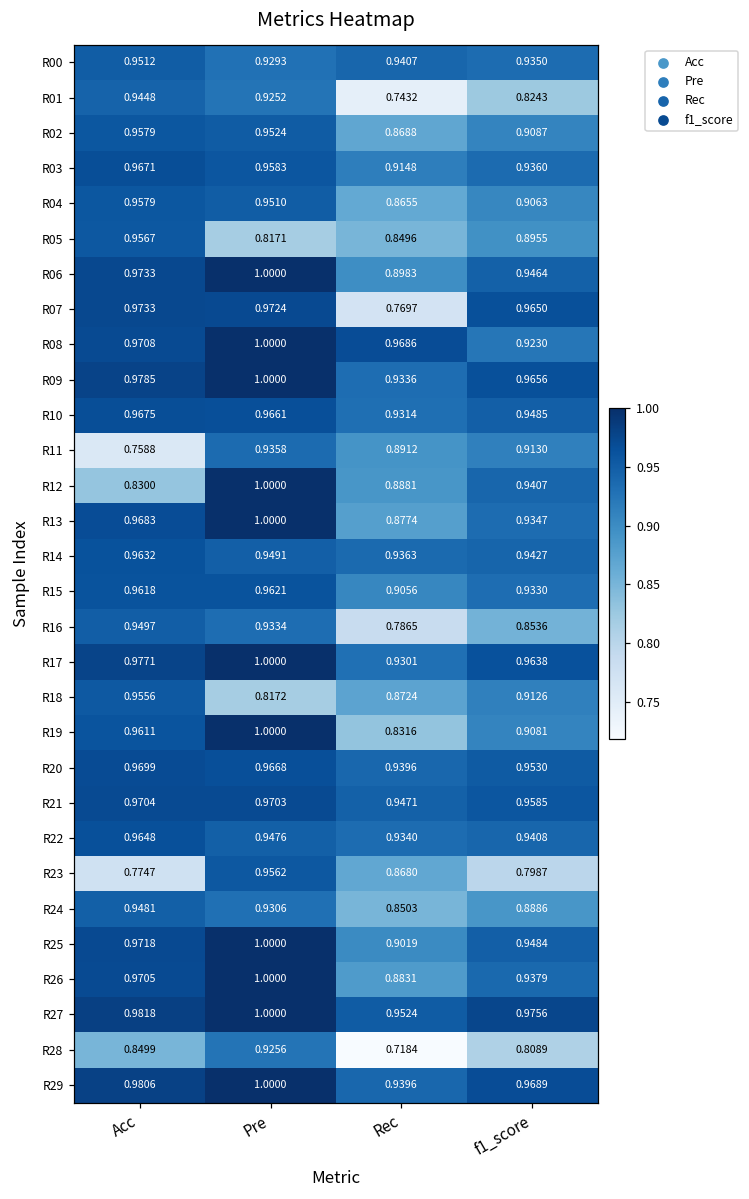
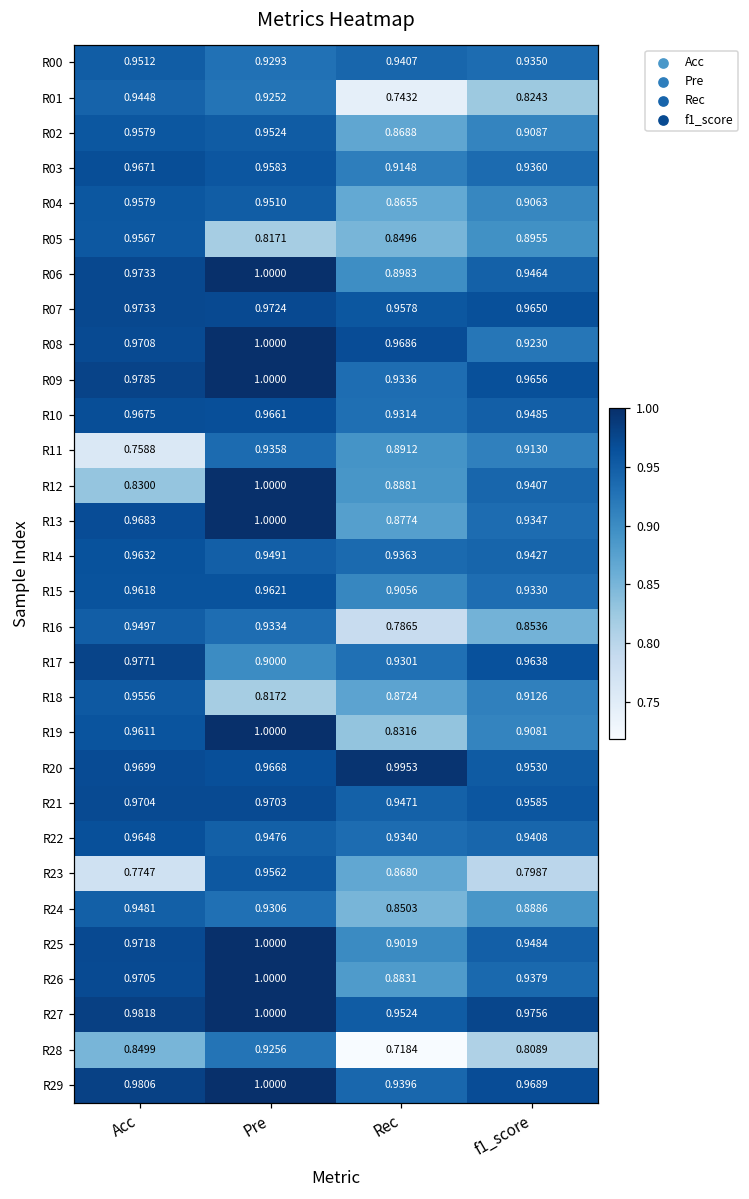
  {
    "R00": {
      "Acc": 0.9512,
      "Pre": 0.9293,
      "Rec": 0.9407,
      "f1_score": 0.9350
    },
    "R01": {
      "Acc": 0.9448,
      "Pre": 0.9252,
      "Rec": 0.7432,
      "f1_score": 0.8243
    },
    "R02": {
      "Acc": 0.9579,
      "Pre": 0.9524,
      "Rec": 0.8688,
      "f1_score": 0.9087
    },
    "R03": {
      "Acc": 0.9671,
      "Pre": 0.9583,
      "Rec": 0.9148,
      "f1_score": 0.9360
    },
    "R04": {
      "Acc": 0.9579,
      "Pre": 0.9510,
      "Rec": 0.8655,
      "f1_score": 0.9063
    },
    "R05": {
      "Acc": 0.9567,
      "Pre": 0.8171,
      "Rec": 0.8496,
      "f1_score": 0.8955
    },
    "R06": {
      "Acc": 0.9733,
      "Pre": 1.0000,
      "Rec": 0.8983,
      "f1_score": 0.9464
    },
    "R07": {
      "Acc": 0.9733,
      "Pre": 0.9724,
-     "Rec": 0.7697,
+     "Rec": 0.9578,
      "f1_score": 0.9650
    },
    "R08": {
      "Acc": 0.9708,
      "Pre": 1.0000,
      "Rec": 0.9686,
      "f1_score": 0.9230
    },
    "R09": {
      "Acc": 0.9785,
      "Pre": 1.0000,
      "Rec": 0.9336,
      "f1_score": 0.9656
    },
    "R10": {
      "Acc": 0.9675,
      "Pre": 0.9661,
      "Rec": 0.9314,
      "f1_score": 0.9485
    },
    "R11": {
      "Acc": 0.7588,
      "Pre": 0.9358,
      "Rec": 0.8912,
      "f1_score": 0.9130
    },
    "R12": {
      "Acc": 0.8300,
      "Pre": 1.0000,
      "Rec": 0.8881,
      "f1_score": 0.9407
    },
    "R13": {
      "Acc": 0.9683,
      "Pre": 1.0000,
      "Rec": 0.8774,
      "f1_score": 0.9347
    },
    "R14": {
      "Acc": 0.9632,
      "Pre": 0.9491,
      "Rec": 0.9363,
      "f1_score": 0.9427
    },
    "R15": {
      "Acc": 0.9618,
      "Pre": 0.9621,
      "Rec": 0.9056,
      "f1_score": 0.9330
    },
    "R16": {
      "Acc": 0.9497,
      "Pre": 0.9334,
      "Rec": 0.7865,
      "f1_score": 0.8536
    },
    "R17": {
      "Acc": 0.9771,
-     "Pre": 1.0000,
+     "Pre": 0.9000,
      "Rec": 0.9301,
      "f1_score": 0.9638
    },
    "R18": {
      "Acc": 0.9556,
      "Pre": 0.8172,
      "Rec": 0.8724,
      "f1_score": 0.9126
    },
    "R19": {
      "Acc": 0.9611,
      "Pre": 1.0000,
      "Rec": 0.8316,
      "f1_score": 0.9081
    },
    "R20": {
      "Acc": 0.9699,
      "Pre": 0.9668,
-     "Rec": 0.9396,
+     "Rec": 0.9953,
      "f1_score": 0.9530
    },
    "R21": {
      "Acc": 0.9704,
      "Pre": 0.9703,
      "Rec": 0.9471,
      "f1_score": 0.9585
    },
    "R22": {
      "Acc": 0.9648,
      "Pre": 0.9476,
      "Rec": 0.9340,
      "f1_score": 0.9408
    },
    "R23": {
      "Acc": 0.7747,
      "Pre": 0.9562,
      "Rec": 0.8680,
      "f1_score": 0.7987
    },
    "R24": {
      "Acc": 0.9481,
      "Pre": 0.9306,
      "Rec": 0.8503,
      "f1_score": 0.8886
    },
    "R25": {
      "Acc": 0.9718,
      "Pre": 1.0000,
      "Rec": 0.9019,
      "f1_score": 0.9484
    },
    "R26": {
      "Acc": 0.9705,
      "Pre": 1.0000,
      "Rec": 0.8831,
      "f1_score": 0.9379
    },
    "R27": {
      "Acc": 0.9818,
      "Pre": 1.0000,
      "Rec": 0.9524,
      "f1_score": 0.9756
    },
    "R28": {
      "Acc": 0.8499,
      "Pre": 0.9256,
      "Rec": 0.7184,
      "f1_score": 0.8089
    },
    "R29": {
      "Acc": 0.9806,
      "Pre": 1.0000,
      "Rec": 0.9396,
      "f1_score": 0.9689
    }
  }
